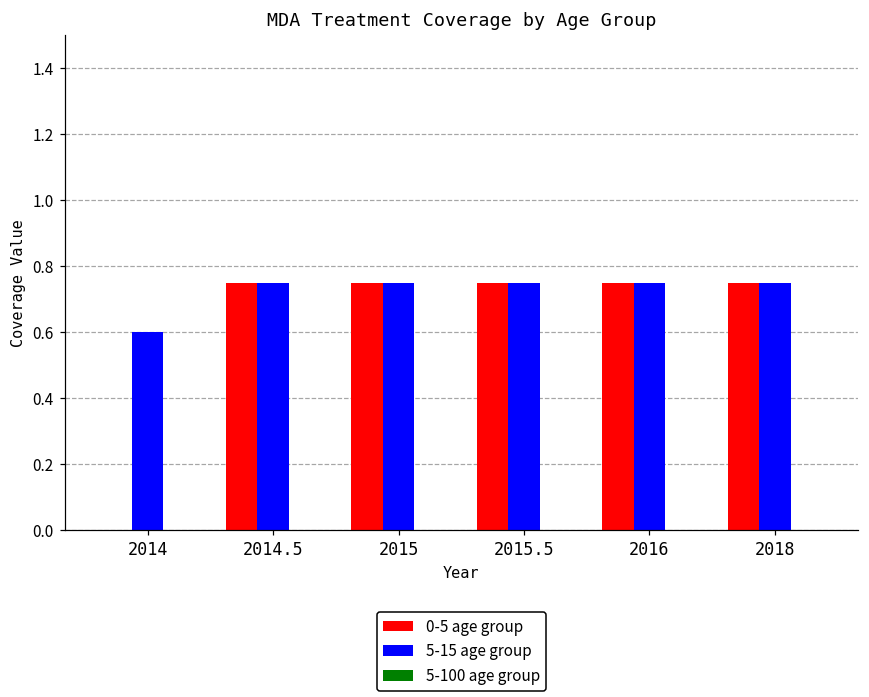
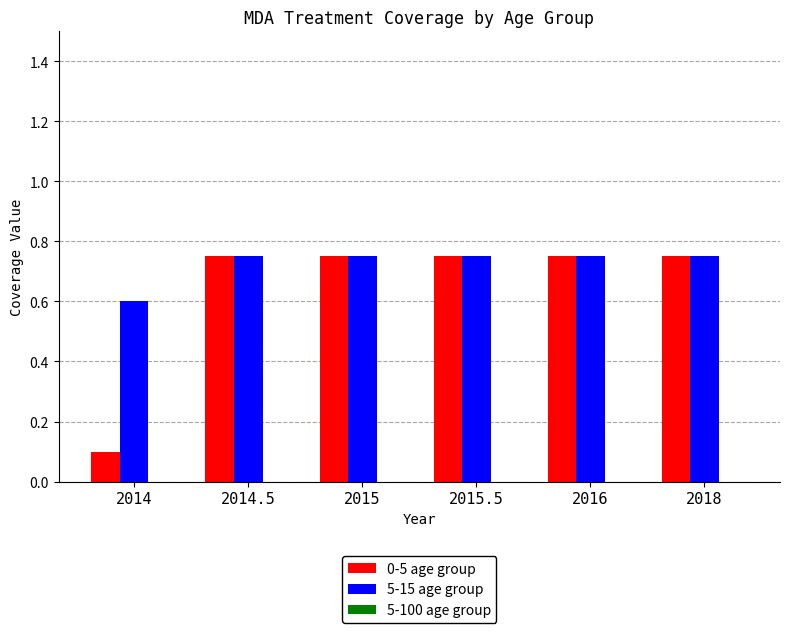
  {
    "0-5 age group": {
-     "2014": 0.0,
+     "2014": 0.1,
      "2014.5": 0.75,
      "2015": 0.75,
      "2015.5": 0.75,
      "2016": 0.75,
      "2018": 0.75
    },
    "5-15 age group": {
      "2014": 0.6,
      "2014.5": 0.75,
      "2015": 0.75,
      "2015.5": 0.75,
      "2016": 0.75,
      "2018": 0.75
    },
    "5-100 age group": {
      "2014": 0.0,
      "2014.5": 0.0,
      "2015": 0.0,
      "2015.5": 0.0,
      "2016": 0.0,
      "2018": 0.0
    }
  }
